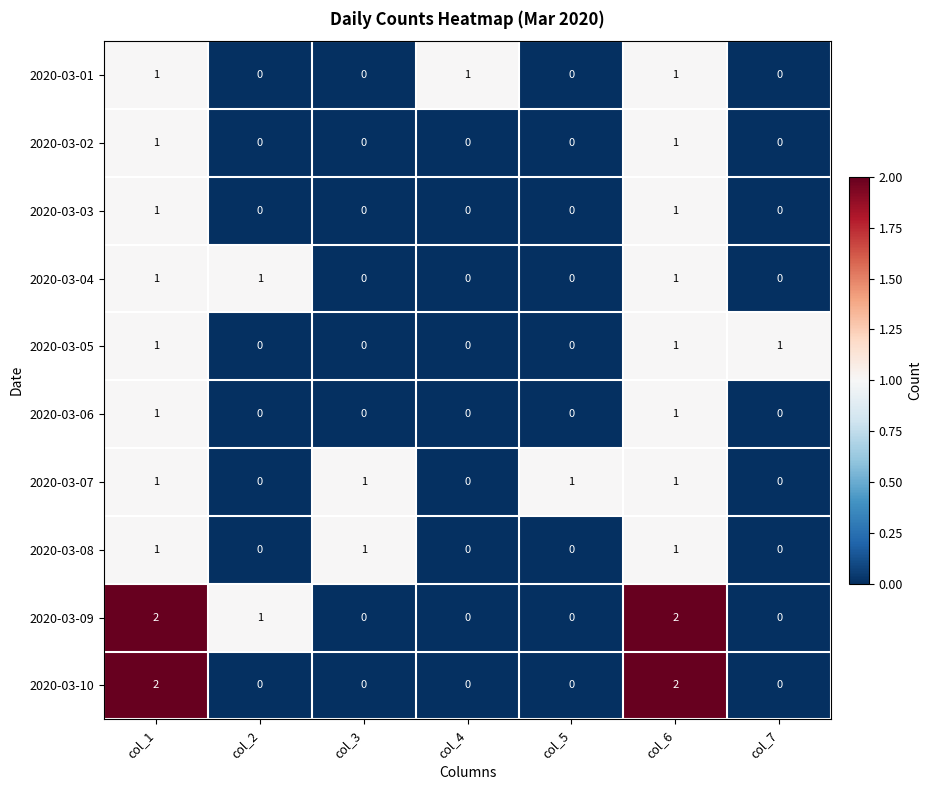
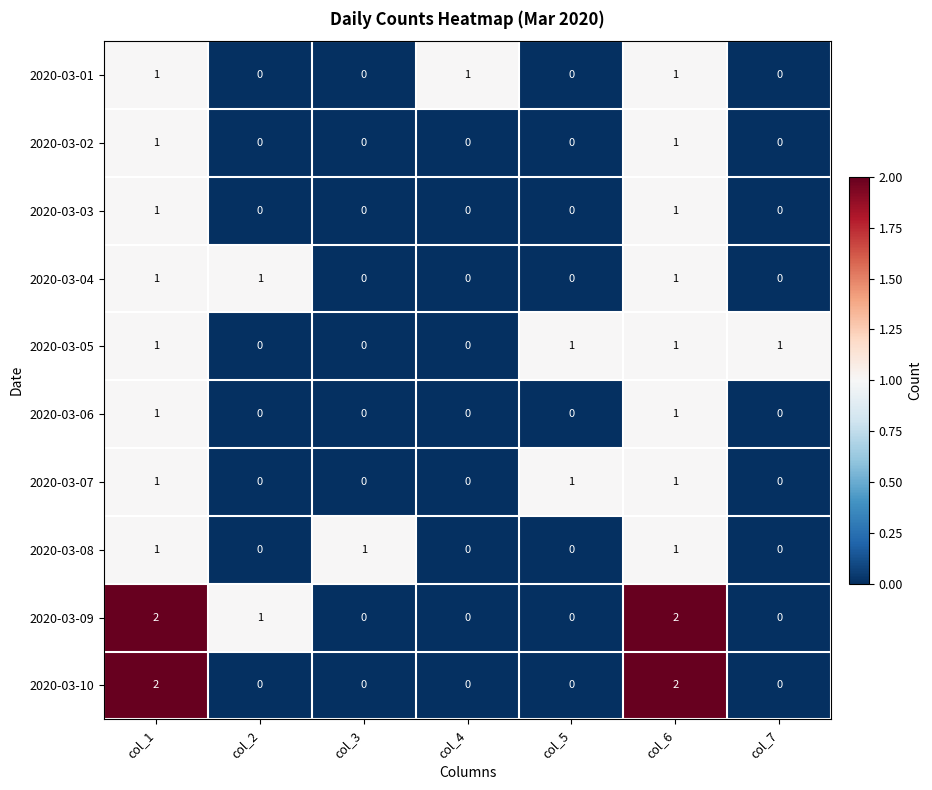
  {
    "2020-03-01": {
      "col_1": 1,
      "col_2": 0,
      "col_3": 0,
      "col_4": 1,
      "col_5": 0,
      "col_6": 1,
      "col_7": 0
    },
    "2020-03-02": {
      "col_1": 1,
      "col_2": 0,
      "col_3": 0,
      "col_4": 0,
      "col_5": 0,
      "col_6": 1,
      "col_7": 0
    },
    "2020-03-03": {
      "col_1": 1,
      "col_2": 0,
      "col_3": 0,
      "col_4": 0,
      "col_5": 0,
      "col_6": 1,
      "col_7": 0
    },
    "2020-03-04": {
      "col_1": 1,
      "col_2": 1,
      "col_3": 0,
      "col_4": 0,
      "col_5": 0,
      "col_6": 1,
      "col_7": 0
    },
    "2020-03-05": {
      "col_1": 1,
      "col_2": 0,
      "col_3": 0,
      "col_4": 0,
-     "col_5": 0,
+     "col_5": 1,
      "col_6": 1,
      "col_7": 1
    },
    "2020-03-06": {
      "col_1": 1,
      "col_2": 0,
      "col_3": 0,
      "col_4": 0,
      "col_5": 0,
      "col_6": 1,
      "col_7": 0
    },
    "2020-03-07": {
      "col_1": 1,
      "col_2": 0,
-     "col_3": 1,
+     "col_3": 0,
      "col_4": 0,
      "col_5": 1,
      "col_6": 1,
      "col_7": 0
    },
    "2020-03-08": {
      "col_1": 1,
      "col_2": 0,
      "col_3": 1,
      "col_4": 0,
      "col_5": 0,
      "col_6": 1,
      "col_7": 0
    },
    "2020-03-09": {
      "col_1": 2,
      "col_2": 1,
      "col_3": 0,
      "col_4": 0,
      "col_5": 0,
      "col_6": 2,
      "col_7": 0
    },
    "2020-03-10": {
      "col_1": 2,
      "col_2": 0,
      "col_3": 0,
      "col_4": 0,
      "col_5": 0,
      "col_6": 2,
      "col_7": 0
    }
  }
